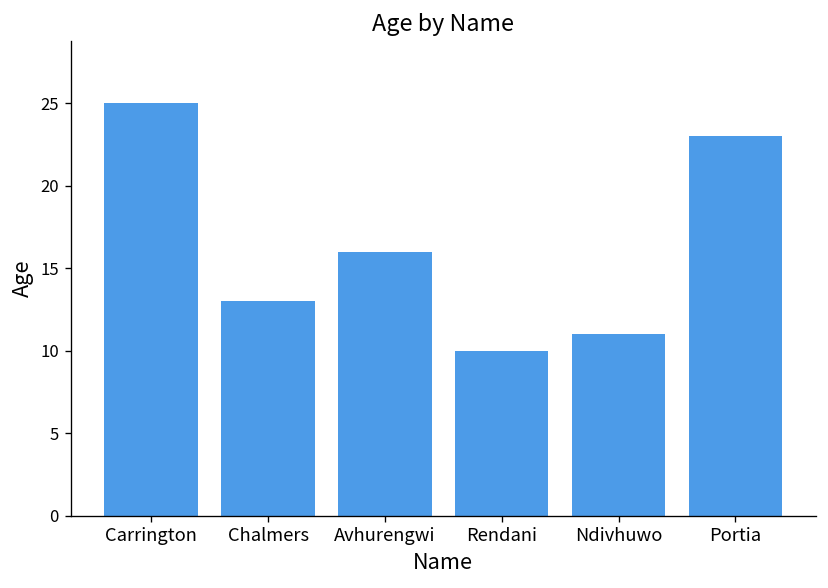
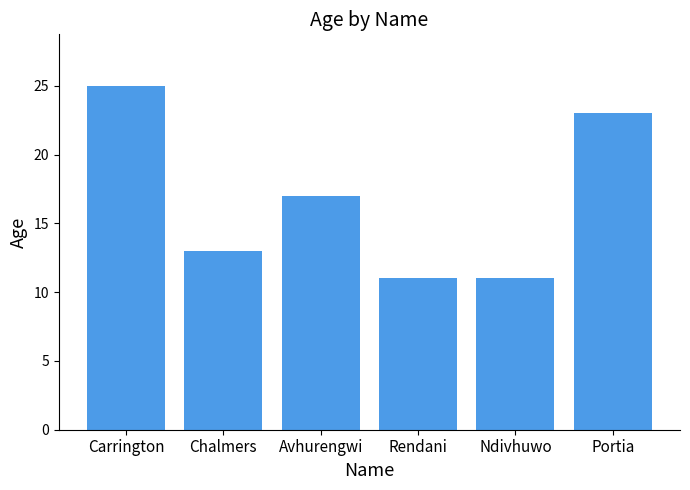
  {
    "Carrington": 25,
    "Chalmers": 13,
-   "Avhurengwi": 16,
-   "Rendani": 10,
+   "Avhurengwi": 17,
+   "Rendani": 11,
    "Ndivhuwo": 11,
    "Portia": 23
  }
